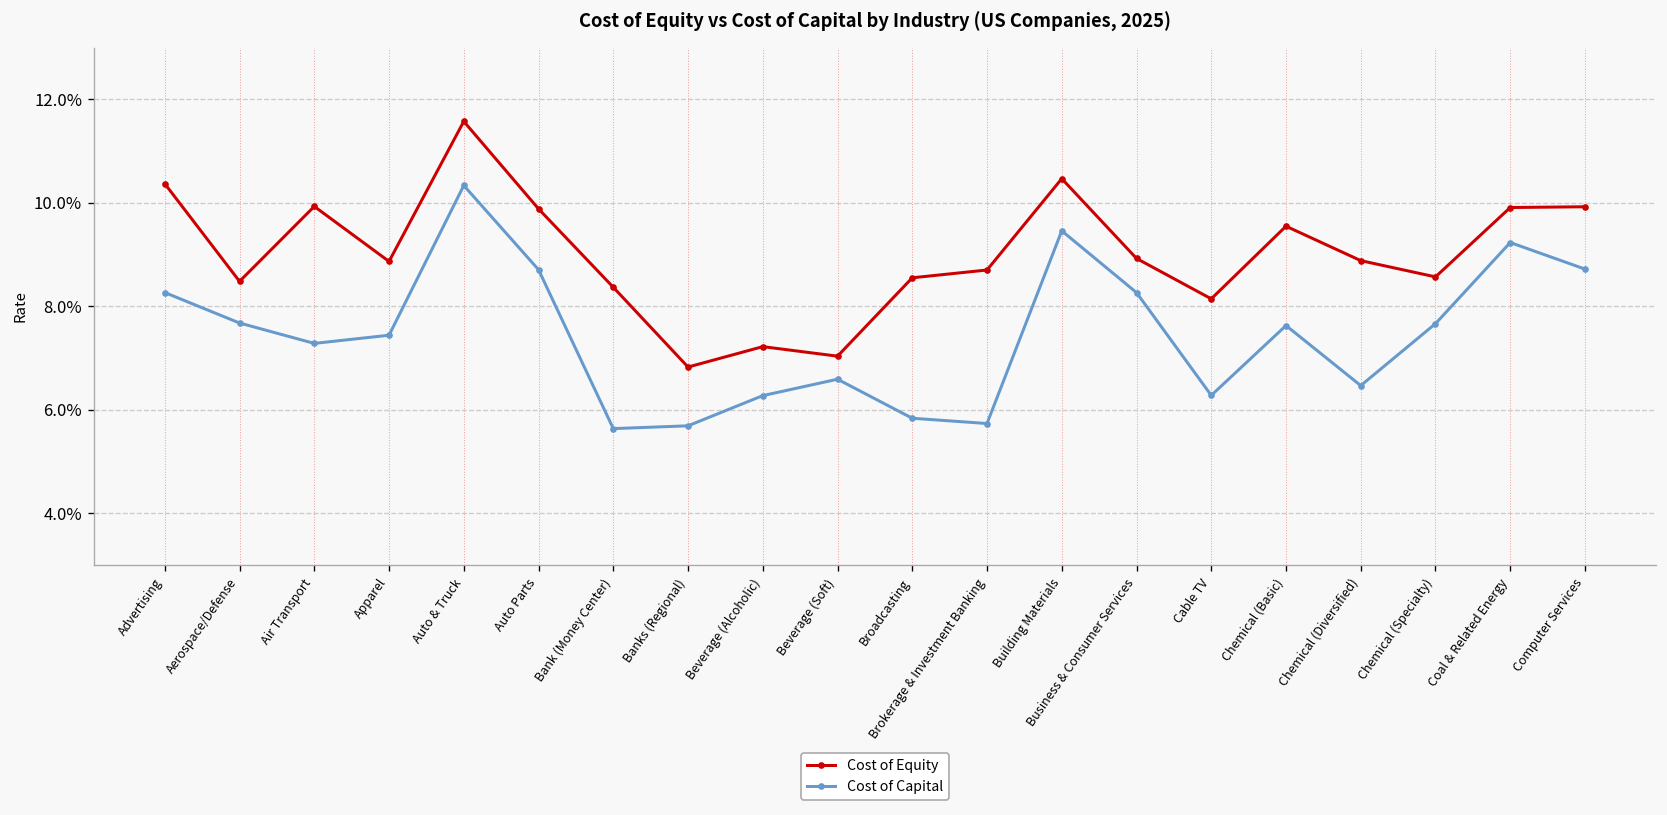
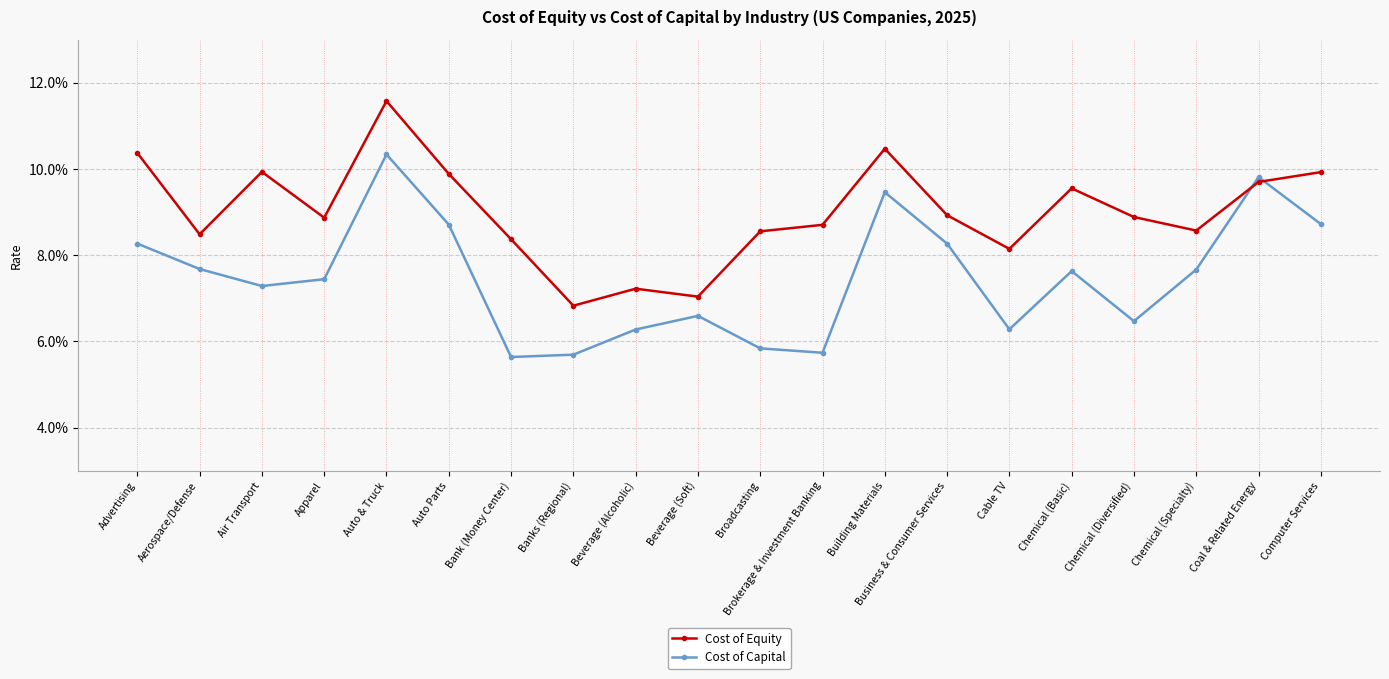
  {
    "Cost of Equity": {
      "Advertising": "10.4%",
      "Aerospace/Defense": "8.5%",
      "Air Transport": "9.9%",
      "Apparel": "8.9%",
      "Auto & Truck": "11.6%",
      "Auto Parts": "9.9%",
      "Bank (Money Center)": "8.4%",
      "Banks (Regional)": "6.8%",
      "Beverage (Alcoholic)": "7.2%",
      "Beverage (Soft)": "7.0%",
      "Broadcasting": "8.6%",
      "Brokerage & Investment Banking": "8.7%",
      "Building Materials": "10.5%",
      "Business & Consumer Services": "8.9%",
      "Cable TV": "8.1%",
      "Chemical (Basic)": "9.5%",
      "Chemical (Diversified)": "8.9%",
      "Chemical (Specialty)": "8.6%",
-     "Coal & Related Energy": "9.9%",
+     "Coal & Related Energy": "9.7%",
      "Computer Services": "9.9%"
    },
    "Cost of Capital": {
      "Advertising": "8.3%",
      "Aerospace/Defense": "7.7%",
      "Air Transport": "7.3%",
      "Apparel": "7.4%",
      "Auto & Truck": "10.3%",
      "Auto Parts": "8.7%",
      "Bank (Money Center)": "5.6%",
      "Banks (Regional)": "5.7%",
      "Beverage (Alcoholic)": "6.3%",
      "Beverage (Soft)": "6.6%",
      "Broadcasting": "5.8%",
      "Brokerage & Investment Banking": "5.7%",
      "Building Materials": "9.5%",
      "Business & Consumer Services": "8.3%",
      "Cable TV": "6.3%",
      "Chemical (Basic)": "7.6%",
      "Chemical (Diversified)": "6.5%",
      "Chemical (Specialty)": "7.7%",
-     "Coal & Related Energy": "9.2%",
+     "Coal & Related Energy": "9.8%",
      "Computer Services": "8.7%"
    }
  }
